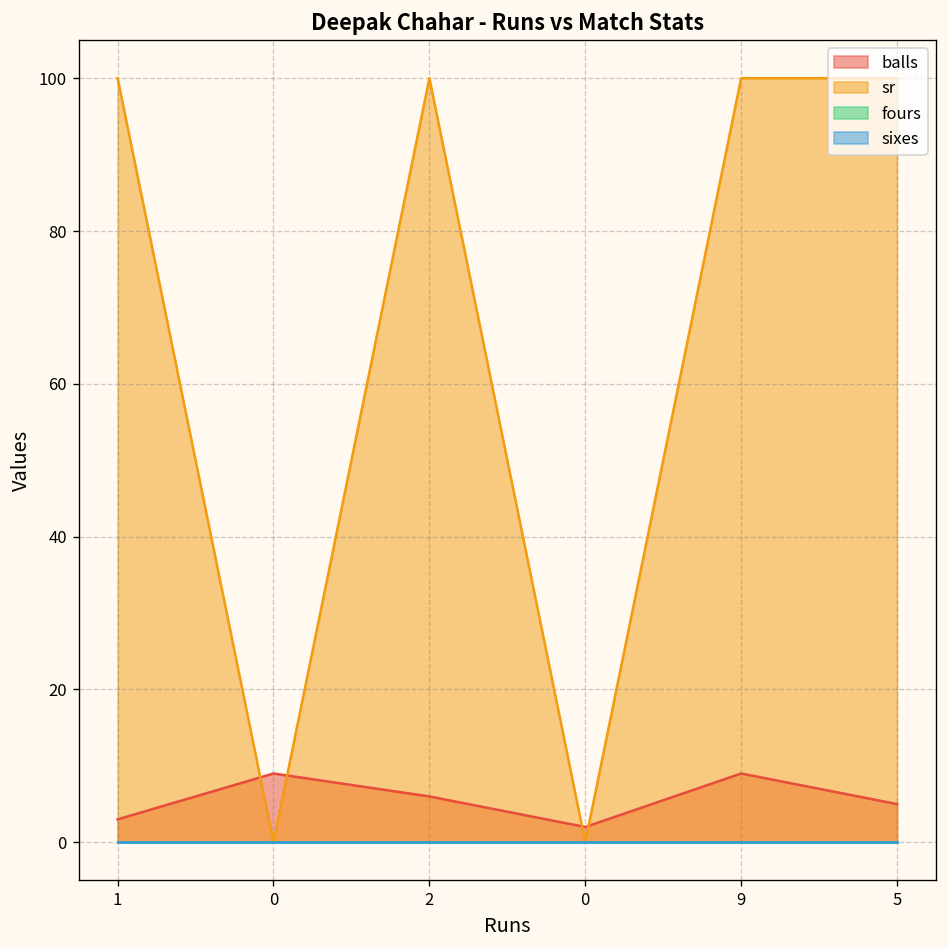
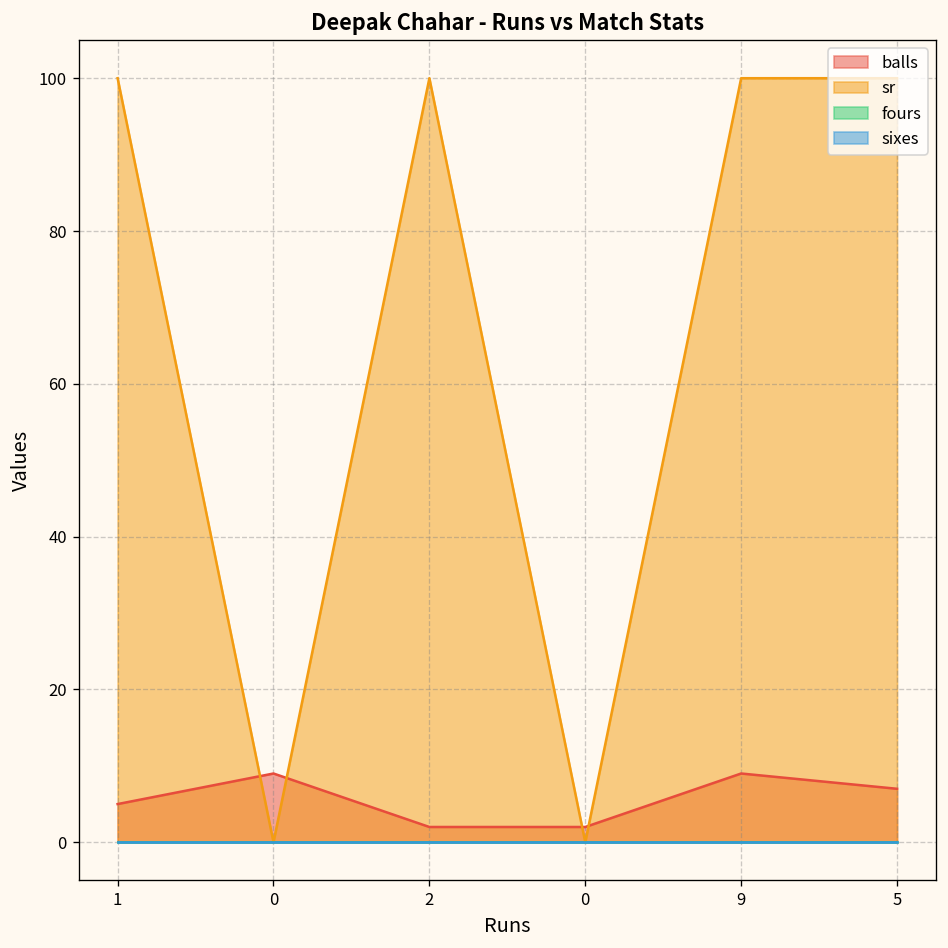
  {
    "balls": {
-     "1": 3,
-     "2": 6,
+     "1": 5,
+     "2": 2,
      "9": 9,
-     "5": 5
+     "5": 7
    },
    "sr": {
      "1": 100,
      "2": 100,
      "9": 100
    },
    "sixes": {
      "1": 0,
      "2": 0,
      "9": 0,
      "5": 0
    }
  }
